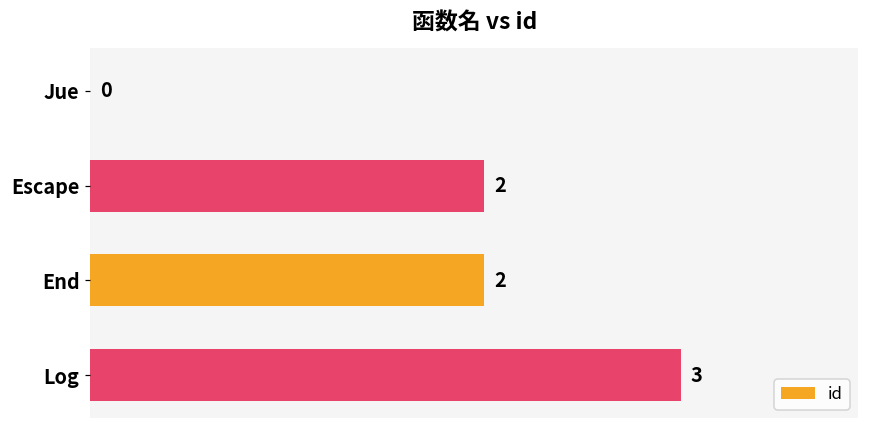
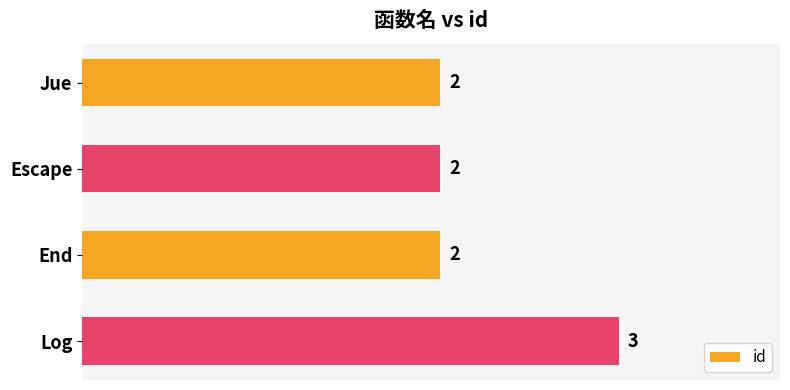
  {
-   "Jue": 0,
+   "Jue": 2,
    "Escape": 2,
    "End": 2,
    "Log": 3
  }
